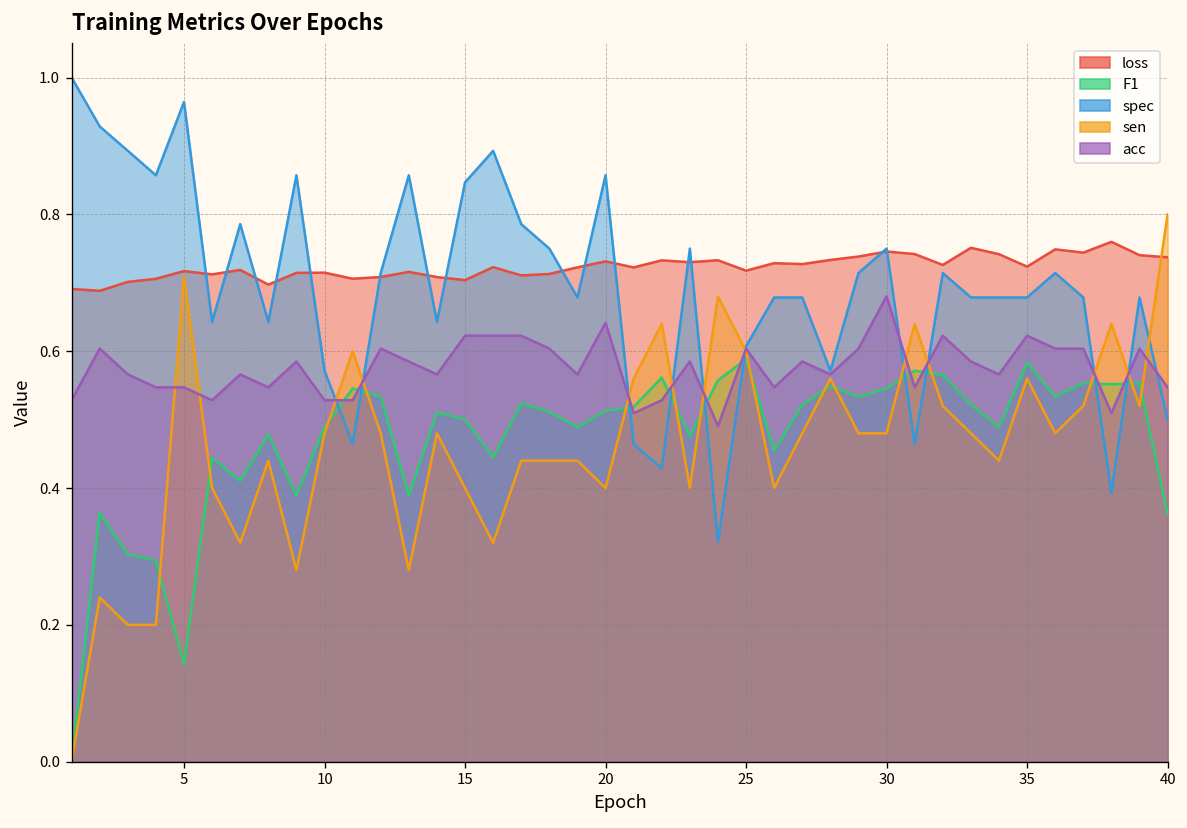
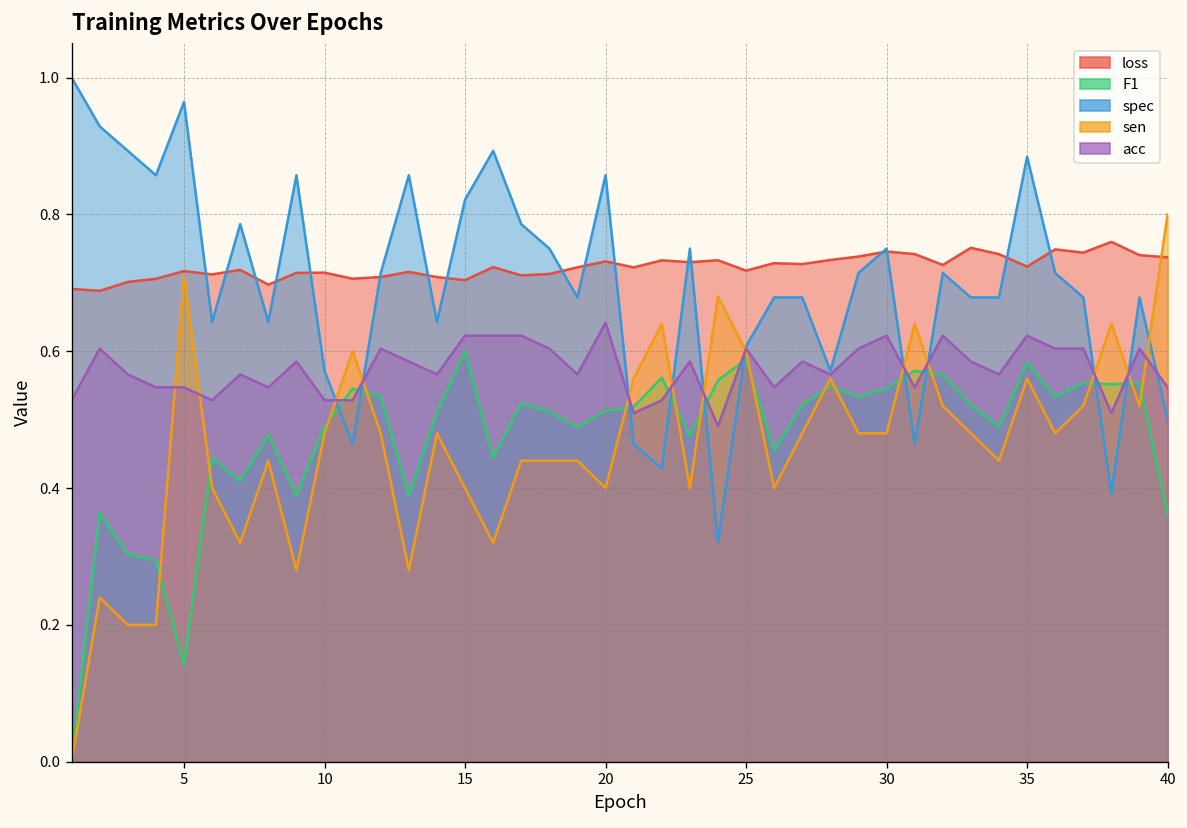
  {
    "loss": {
      "5": 0.72,
      "10": 0.71,
      "15": 0.70,
      "20": 0.73,
      "25": 0.72,
      "35": 0.72,
      "40": 0.74
    },
    "F1": {
      "5": 0.14,
      "10": 0.49,
-     "15": 0.5,
+     "15": 0.6,
      "20": 0.51,
      "25": 0.59,
      "30": 0.55,
      "35": 0.58,
      "40": 0.36
    },
    "spec": {
      "5": 0.96,
      "10": 0.57,
-     "15": 0.85,
+     "15": 0.82,
      "20": 0.86,
-     "35": 0.68,
+     "35": 0.88,
      "40": 0.50
    },
    "sen": {
      "5": 0.71,
      "10": 0.48,
      "15": 0.40,
      "20": 0.40,
      "30": 0.48,
      "35": 0.56,
      "40": 0.80
    },
    "acc": {
      "5": 0.55,
      "10": 0.53,
      "15": 0.62,
      "20": 0.64,
-     "30": 0.68,
+     "30": 0.62,
      "35": 0.62,
      "40": 0.55
    }
  }
